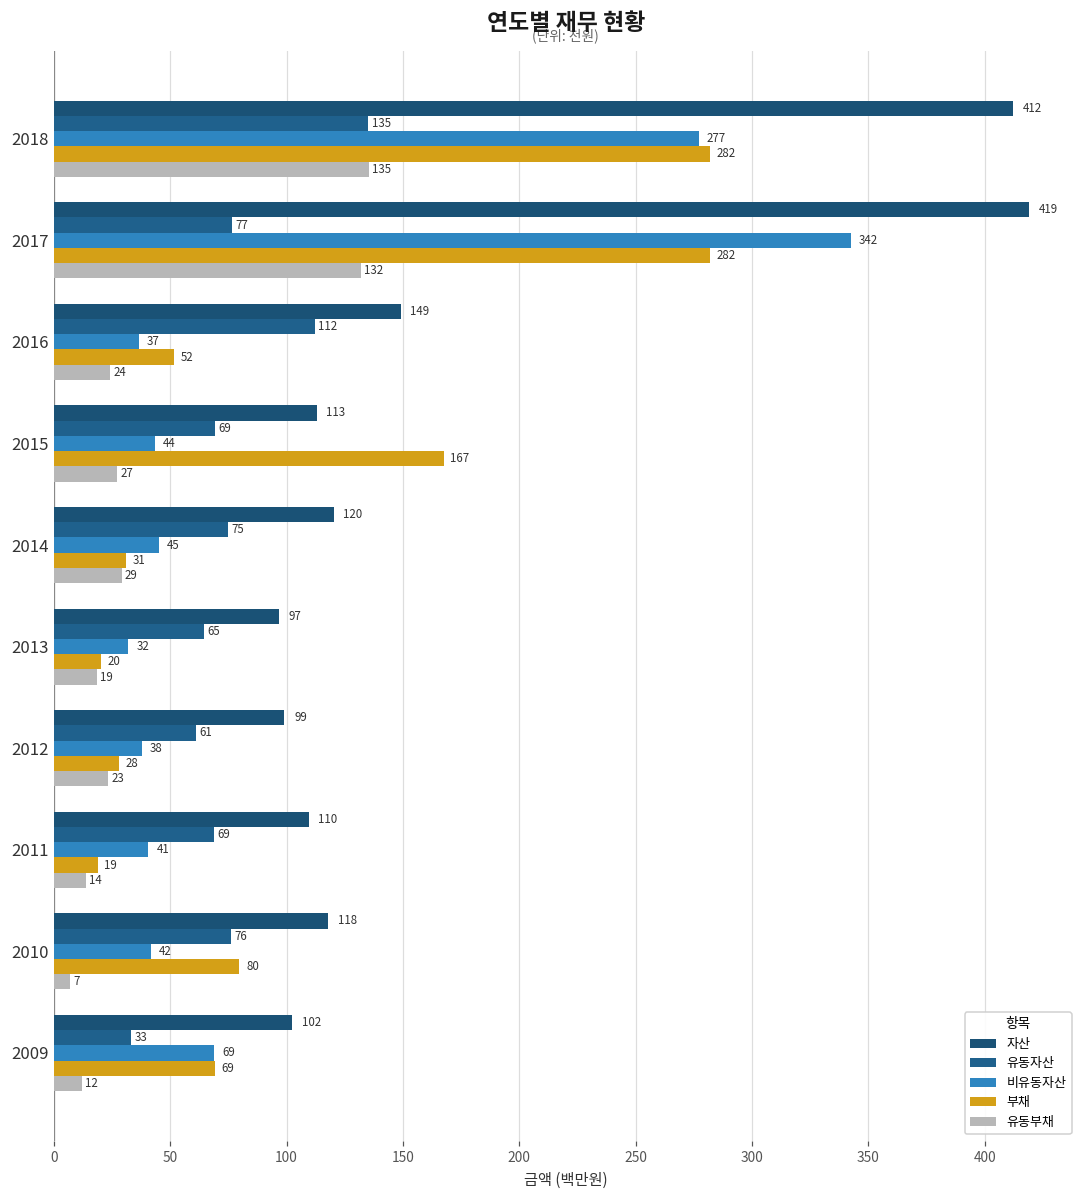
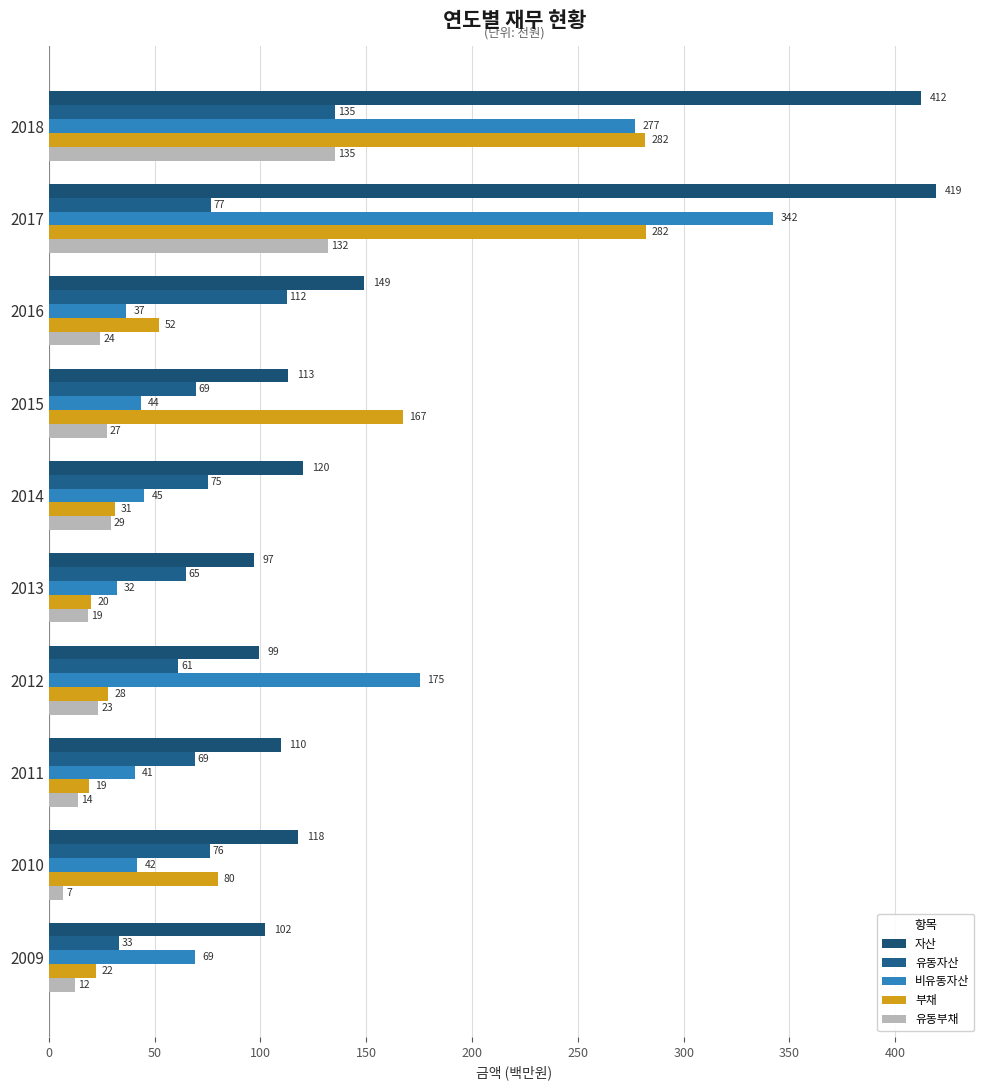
  {
    "비유동자산": {
      "2018": 277,
      "2017": 342,
      "2016": 37,
      "2015": 44,
      "2014": 45,
      "2013": 32,
-     "2012": 38,
+     "2012": 175,
      "2011": 41,
      "2010": 42,
      "2009": 69
    },
    "부채": {
      "2018": 282,
      "2017": 282,
      "2016": 52,
      "2015": 167,
      "2014": 31,
      "2013": 20,
      "2012": 28,
      "2011": 19,
      "2010": 80,
-     "2009": 69
+     "2009": 22
    },
    "유동부채": {
      "2018": 135,
      "2017": 132,
      "2016": 24,
      "2015": 27,
      "2014": 29,
      "2013": 19,
      "2012": 23,
      "2011": 14,
      "2010": 7,
      "2009": 12
    }
  }
